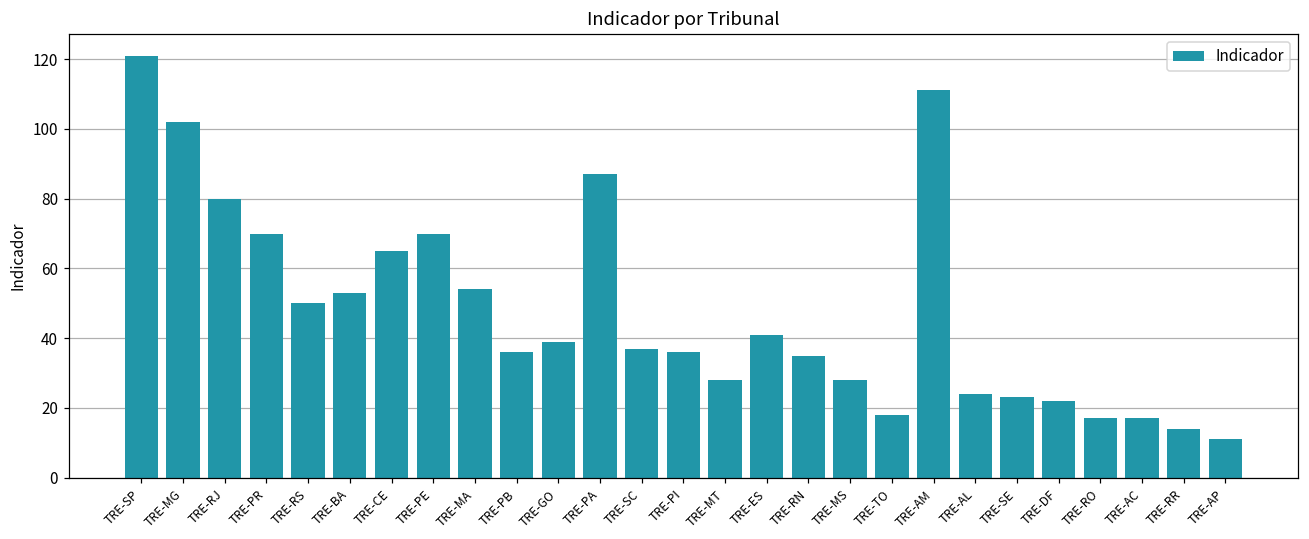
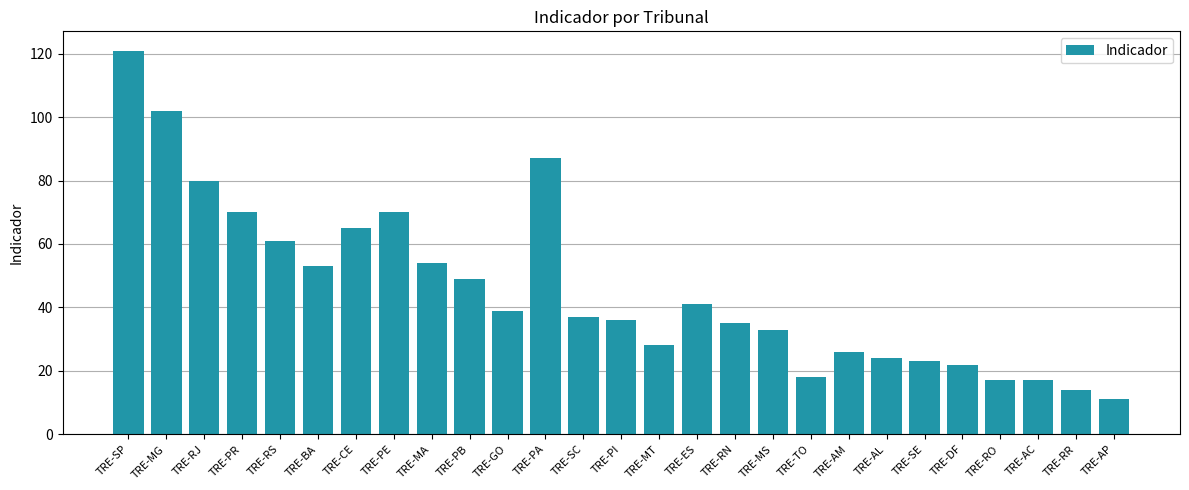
  {
    "TRE-SP": 121,
    "TRE-MG": 102,
    "TRE-RJ": 80,
    "TRE-PR": 70,
-   "TRE-RS": 50,
+   "TRE-RS": 61,
    "TRE-BA": 53,
    "TRE-CE": 65,
    "TRE-PE": 70,
    "TRE-MA": 54,
-   "TRE-PB": 36,
+   "TRE-PB": 49,
    "TRE-GO": 39,
    "TRE-PA": 87,
    "TRE-SC": 37,
    "TRE-PI": 36,
    "TRE-MT": 28,
    "TRE-ES": 41,
    "TRE-RN": 35,
-   "TRE-MS": 28,
+   "TRE-MS": 33,
    "TRE-TO": 18,
-   "TRE-AM": 111,
+   "TRE-AM": 26,
    "TRE-AL": 24,
    "TRE-SE": 23,
    "TRE-DF": 22,
    "TRE-RO": 17,
    "TRE-AC": 17,
    "TRE-RR": 14,
    "TRE-AP": 11
  }
